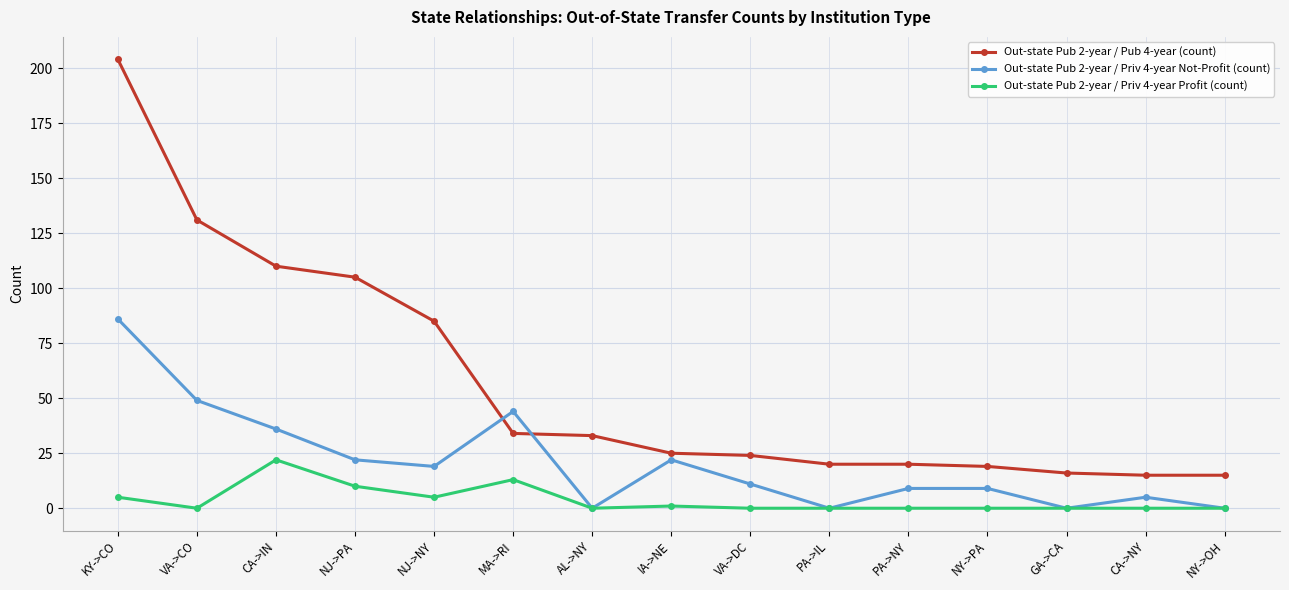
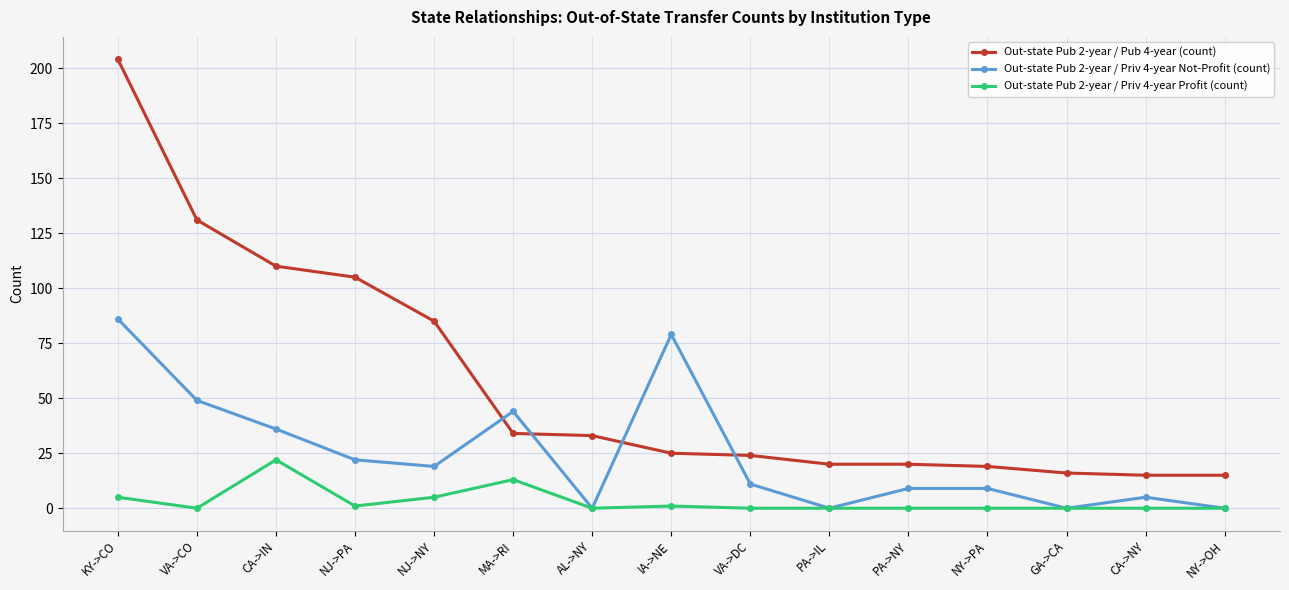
  {
    "Out-state Pub 2-year / Pub 4-year (count)": {
      "KY->CO": 204,
      "VA->CO": 131,
      "CA->IN": 110,
      "NJ->PA": 105,
      "NJ->NY": 85,
      "MA->RI": 34,
      "AL->NY": 33,
      "IA->NE": 25,
      "VA->DC": 24,
      "PA->IL": 20,
      "PA->NY": 20,
      "NY->PA": 19,
      "GA->CA": 16,
      "CA->NY": 15,
      "NY->OH": 15
    },
    "Out-state Pub 2-year / Priv 4-year Not-Profit (count)": {
      "KY->CO": 86,
      "VA->CO": 49,
      "CA->IN": 36,
      "NJ->PA": 22,
      "NJ->NY": 19,
      "MA->RI": 44,
-     "IA->NE": 22,
+     "IA->NE": 79,
      "VA->DC": 11,
      "PA->NY": 9,
      "NY->PA": 9,
      "CA->NY": 5
    },
    "Out-state Pub 2-year / Priv 4-year Profit (count)": {
      "KY->CO": 5,
      "VA->CO": 0,
      "CA->IN": 22,
-     "NJ->PA": 10,
+     "NJ->PA": 1,
      "NJ->NY": 5,
      "MA->RI": 13,
      "IA->NE": 1,
      "VA->DC": 0,
      "PA->NY": 0,
      "NY->PA": 0,
      "CA->NY": 0
    }
  }
